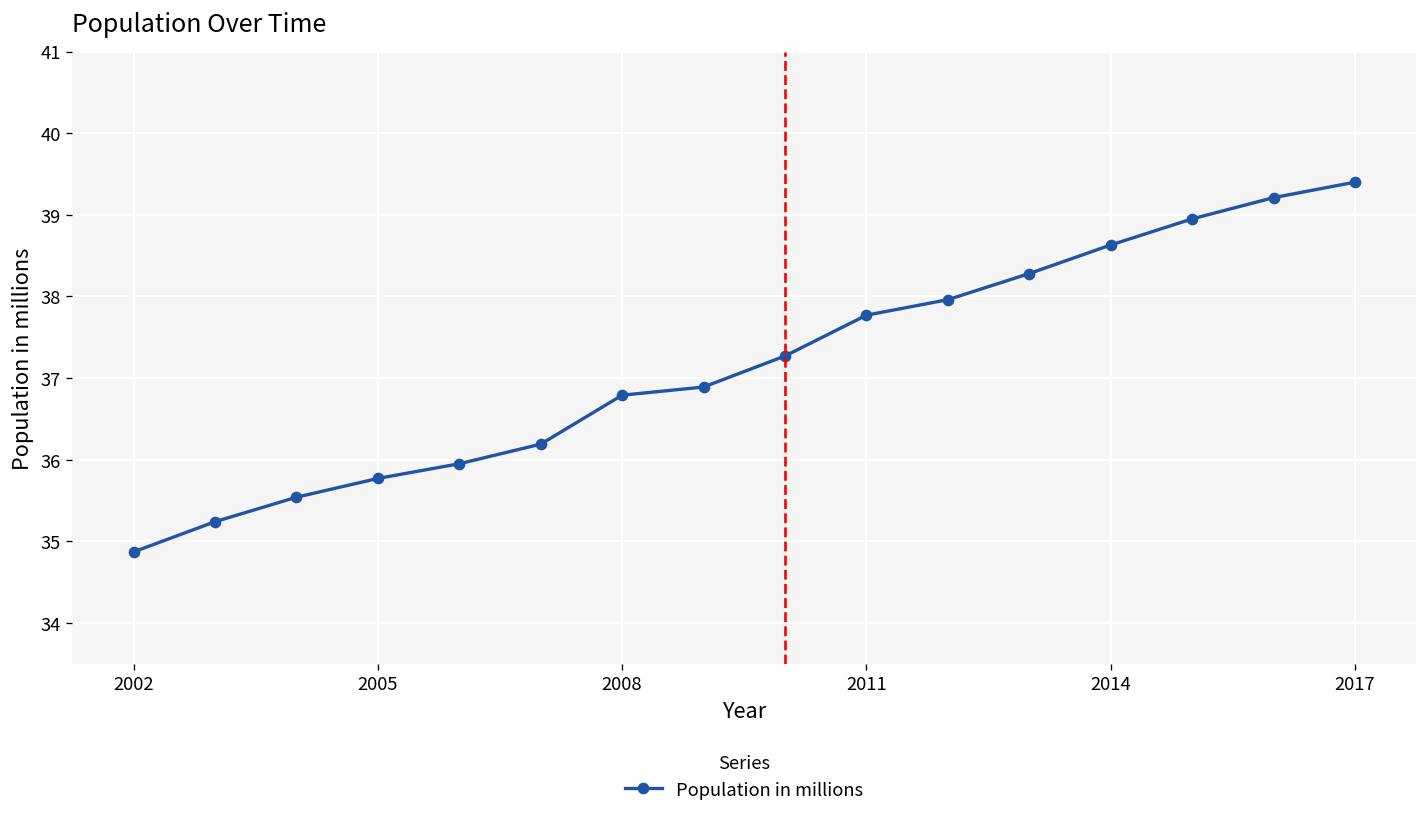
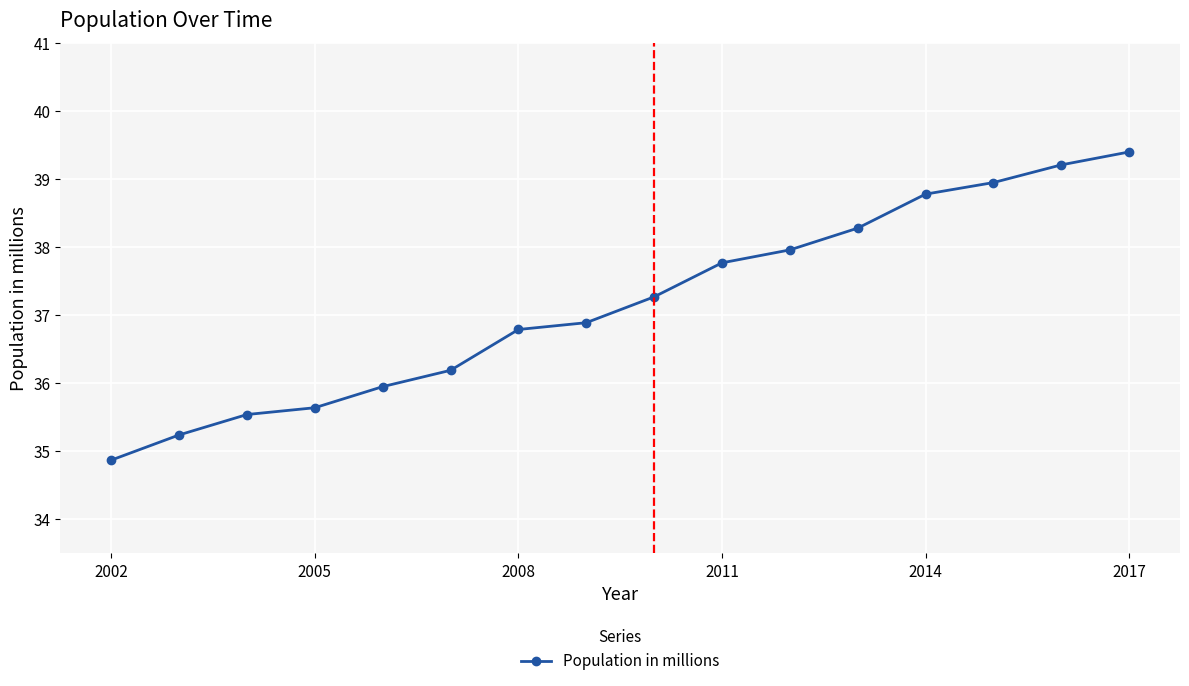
  {
    "2002": 34.9,
-   "2005": 35.8,
+   "2005": 35.6,
    "2008": 36.8,
    "2011": 37.8,
-   "2014": 38.6,
+   "2014": 38.8,
    "2017": 39.4
  }
